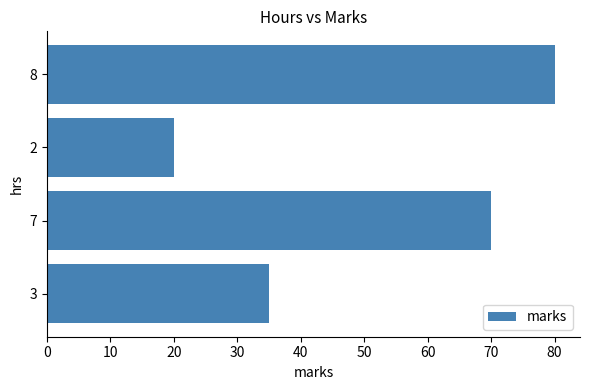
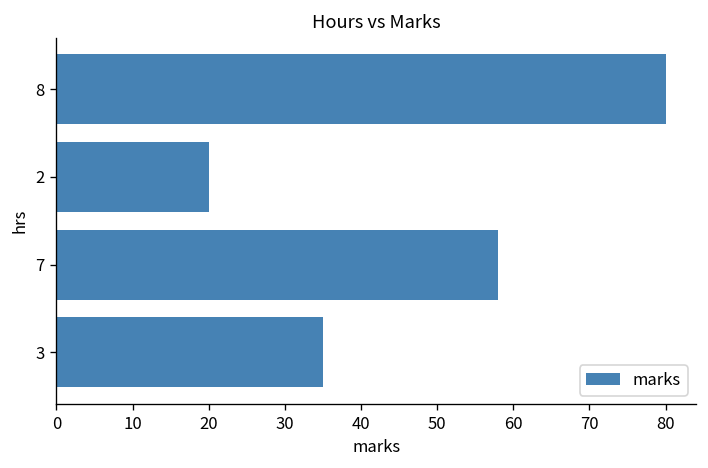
  {
    "8": 80,
    "2": 20,
-   "7": 70,
+   "7": 58,
    "3": 35
  }
